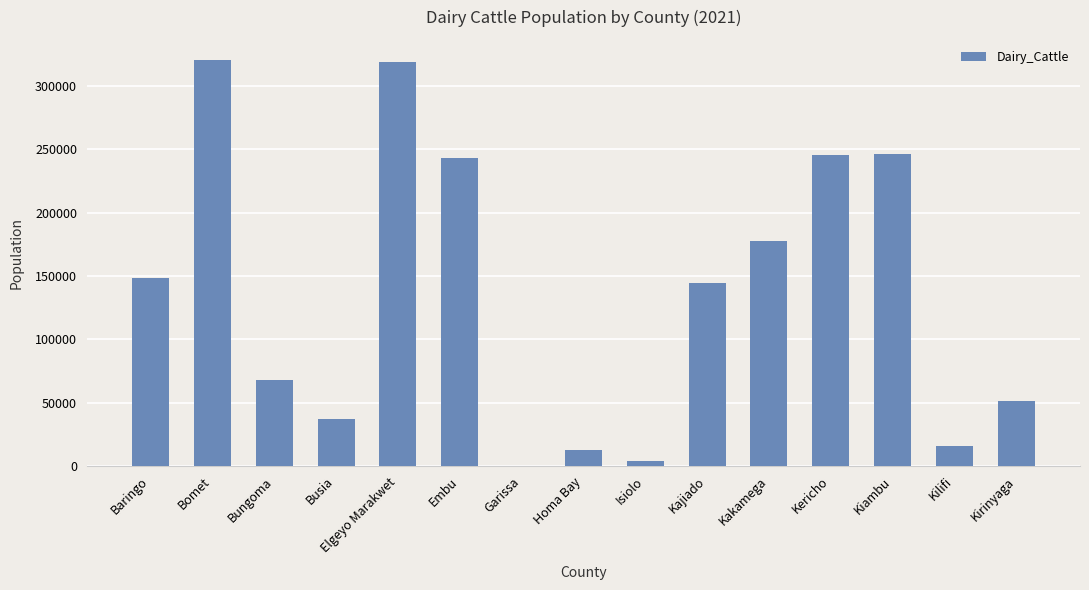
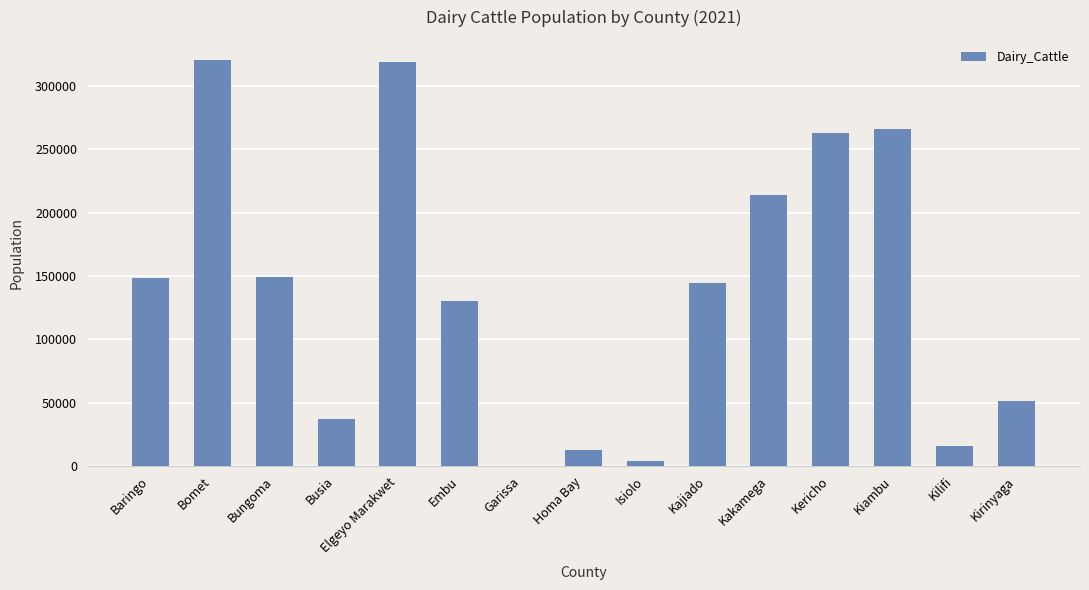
  {
    "Baringo": 148000,
    "Bomet": 320000,
-   "Bungoma": 68000,
+   "Bungoma": 149000,
    "Busia": 37000,
    "Elgeyo Marakwet": 319000,
-   "Embu": 243000,
+   "Embu": 131000,
    "Homa Bay": 13000,
    "Isiolo": 4000,
    "Kajiado": 145000,
-   "Kakamega": 178000,
-   "Kericho": 245000,
-   "Kiambu": 246000,
+   "Kakamega": 214000,
+   "Kericho": 263000,
+   "Kiambu": 266000,
    "Kilifi": 16000,
    "Kirinyaga": 51000
  }
